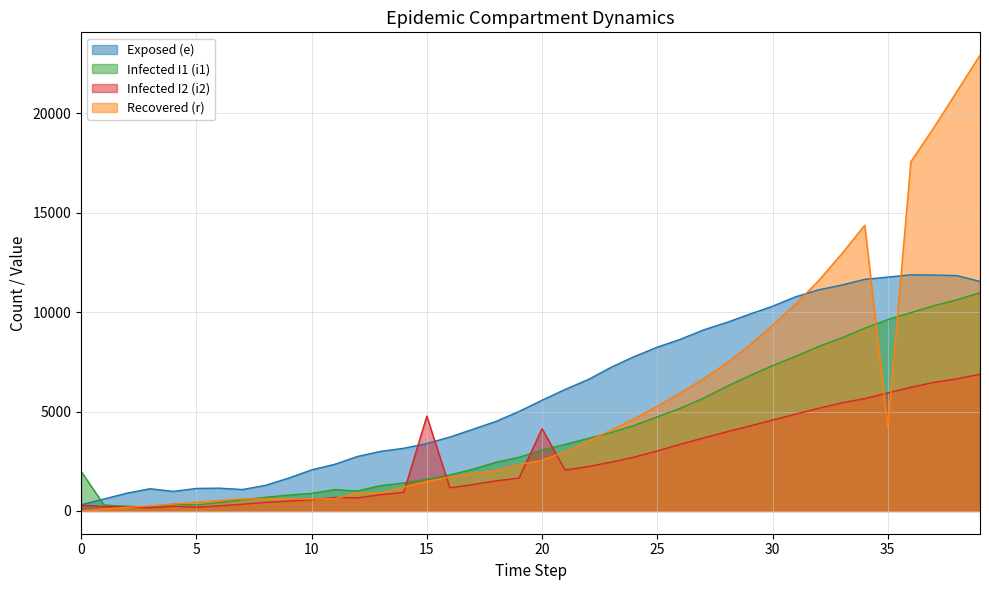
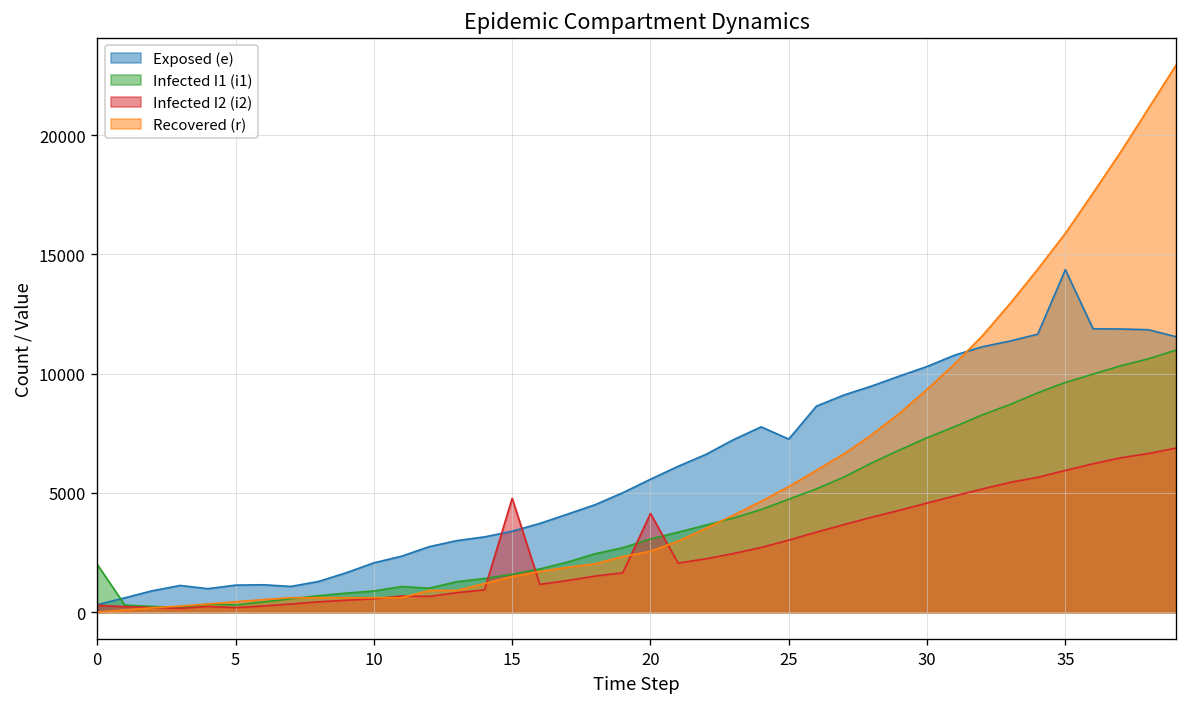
  {
    "Exposed (e)": {
      "5": 1100,
      "10": 2100,
      "15": 3400,
      "20": 5600,
-     "25": 8200,
+     "25": 7300,
      "30": 10300,
-     "35": 11800
+     "35": 14400
    },
    "Infected I1 (i1)": {
      "0": 2000,
      "10": 900,
      "20": 3100,
      "25": 4700,
      "30": 7300,
      "35": 9600
    },
    "Infected I2 (i2)": {
      "15": 4800,
      "20": 4100,
      "25": 3000,
      "30": 4600,
      "35": 5900
    },
    "Recovered (r)": {
      "0": 0,
      "5": 400,
      "20": 2600,
      "25": 5300,
      "30": 9300,
-     "35": 4200
+     "35": 15900
    }
  }
